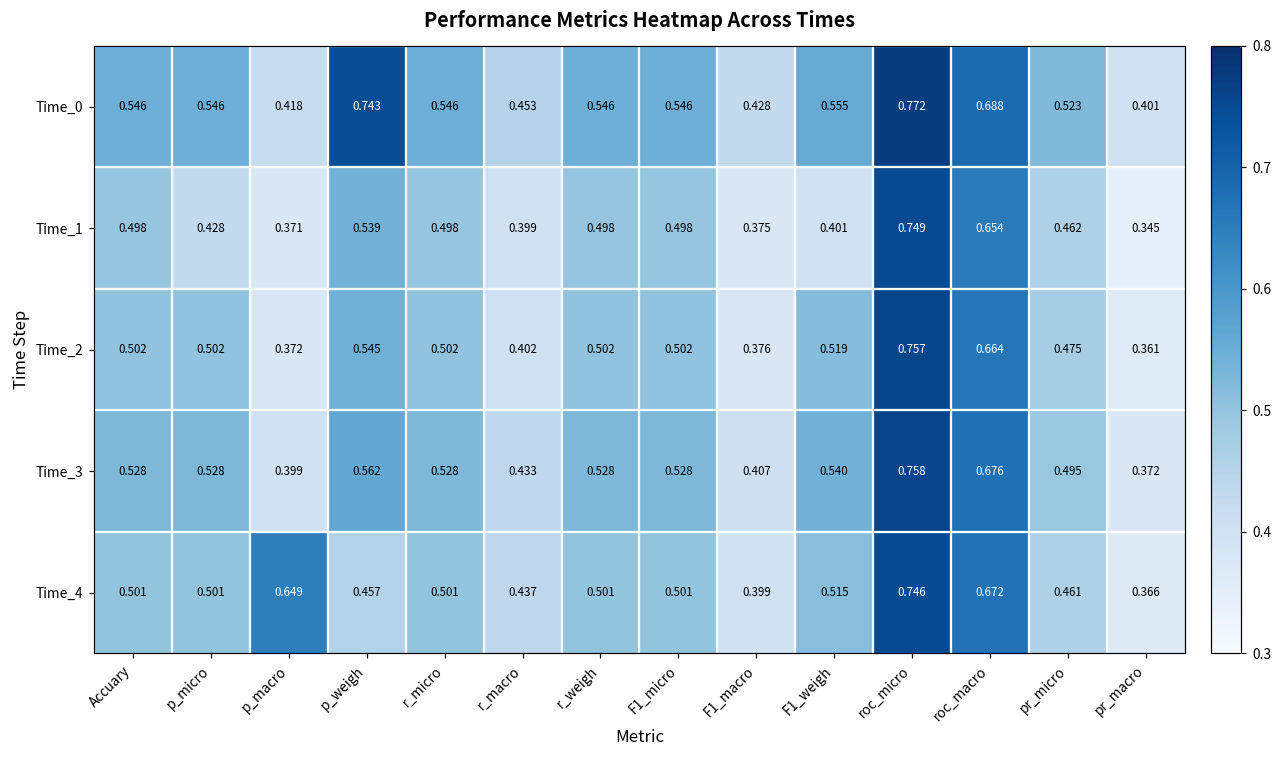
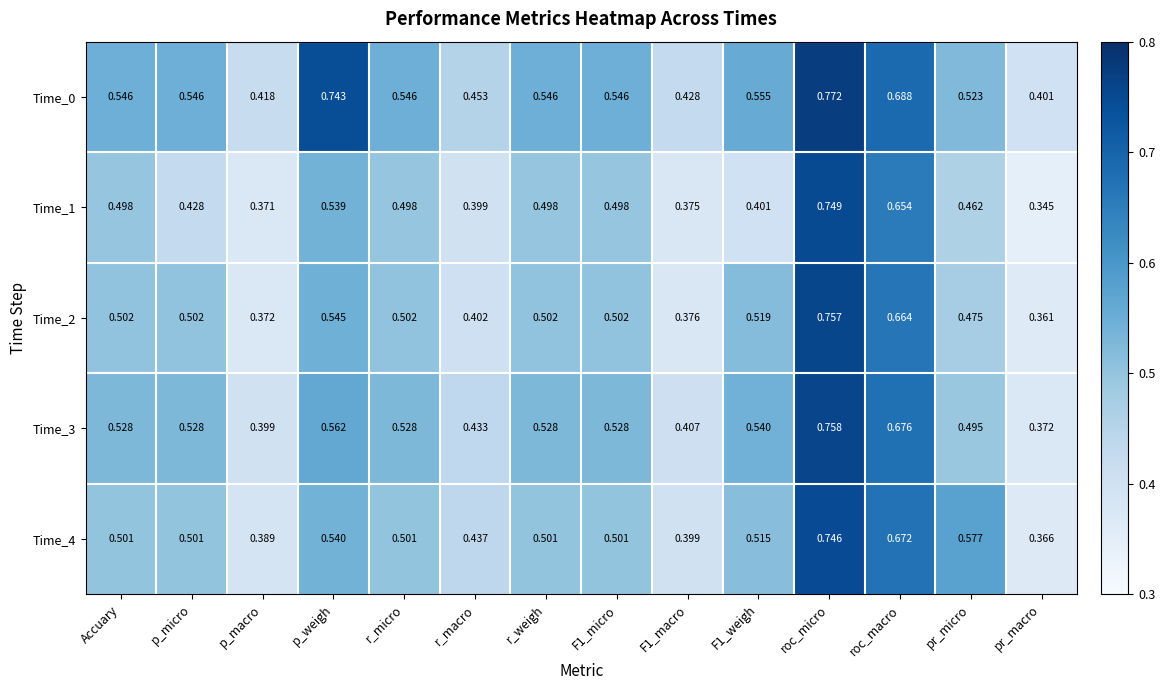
  {
    "Time_0": {
      "Accuary": 0.546,
      "p_micro": 0.546,
      "p_macro": 0.418,
      "p_weigh": 0.743,
      "r_micro": 0.546,
      "r_macro": 0.453,
      "r_weigh": 0.546,
      "F1_micro": 0.546,
      "F1_macro": 0.428,
      "F1_weigh": 0.555,
      "roc_micro": 0.772,
      "roc_macro": 0.688,
      "pr_micro": 0.523,
      "pr_macro": 0.401
    },
    "Time_1": {
      "Accuary": 0.498,
      "p_micro": 0.428,
      "p_macro": 0.371,
      "p_weigh": 0.539,
      "r_micro": 0.498,
      "r_macro": 0.399,
      "r_weigh": 0.498,
      "F1_micro": 0.498,
      "F1_macro": 0.375,
      "F1_weigh": 0.401,
      "roc_micro": 0.749,
      "roc_macro": 0.654,
      "pr_micro": 0.462,
      "pr_macro": 0.345
    },
    "Time_2": {
      "Accuary": 0.502,
      "p_micro": 0.502,
      "p_macro": 0.372,
      "p_weigh": 0.545,
      "r_micro": 0.502,
      "r_macro": 0.402,
      "r_weigh": 0.502,
      "F1_micro": 0.502,
      "F1_macro": 0.376,
      "F1_weigh": 0.519,
      "roc_micro": 0.757,
      "roc_macro": 0.664,
      "pr_micro": 0.475,
      "pr_macro": 0.361
    },
    "Time_3": {
      "Accuary": 0.528,
      "p_micro": 0.528,
      "p_macro": 0.399,
      "p_weigh": 0.562,
      "r_micro": 0.528,
      "r_macro": 0.433,
      "r_weigh": 0.528,
      "F1_micro": 0.528,
      "F1_macro": 0.407,
      "F1_weigh": 0.540,
      "roc_micro": 0.758,
      "roc_macro": 0.676,
      "pr_micro": 0.495,
      "pr_macro": 0.372
    },
    "Time_4": {
      "Accuary": 0.501,
      "p_micro": 0.501,
-     "p_macro": 0.649,
-     "p_weigh": 0.457,
+     "p_macro": 0.389,
+     "p_weigh": 0.540,
      "r_micro": 0.501,
      "r_macro": 0.437,
      "r_weigh": 0.501,
      "F1_micro": 0.501,
      "F1_macro": 0.399,
      "F1_weigh": 0.515,
      "roc_micro": 0.746,
      "roc_macro": 0.672,
-     "pr_micro": 0.461,
+     "pr_micro": 0.577,
      "pr_macro": 0.366
    }
  }
